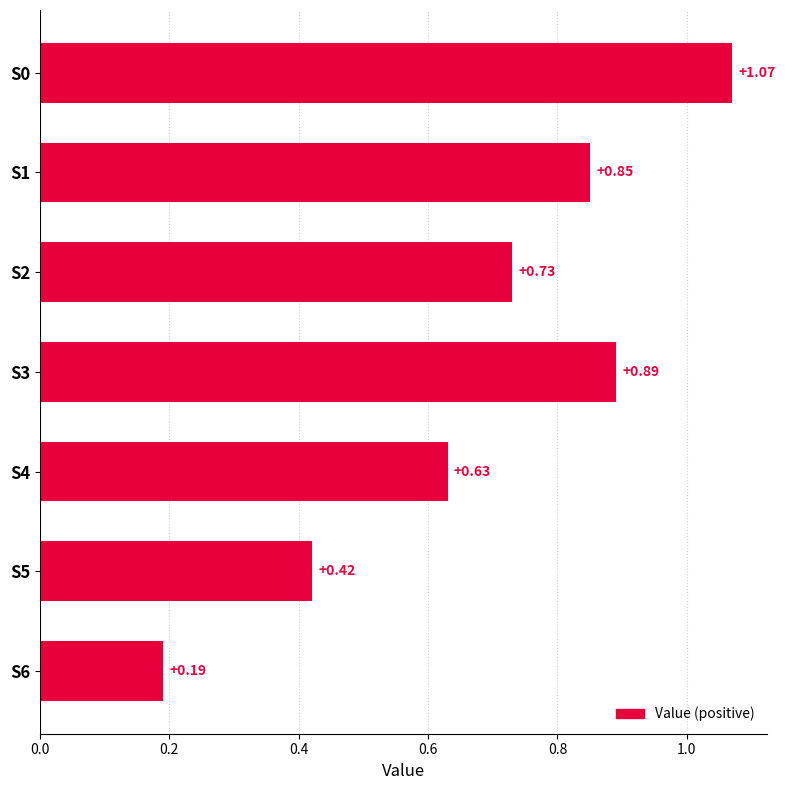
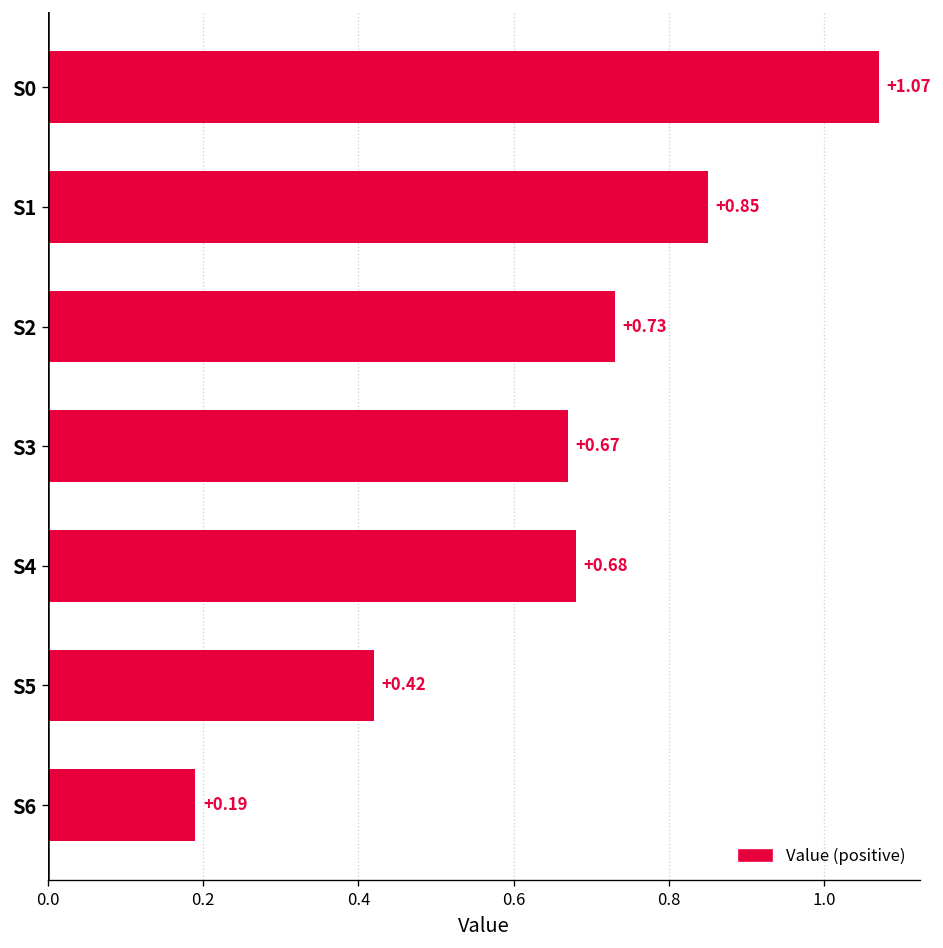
  {
    "S0": "+1.07",
    "S1": "+0.85",
    "S2": "+0.73",
-   "S3": "+0.89",
-   "S4": "+0.63",
+   "S3": "+0.67",
+   "S4": "+0.68",
    "S5": "+0.42",
    "S6": "+0.19"
  }
